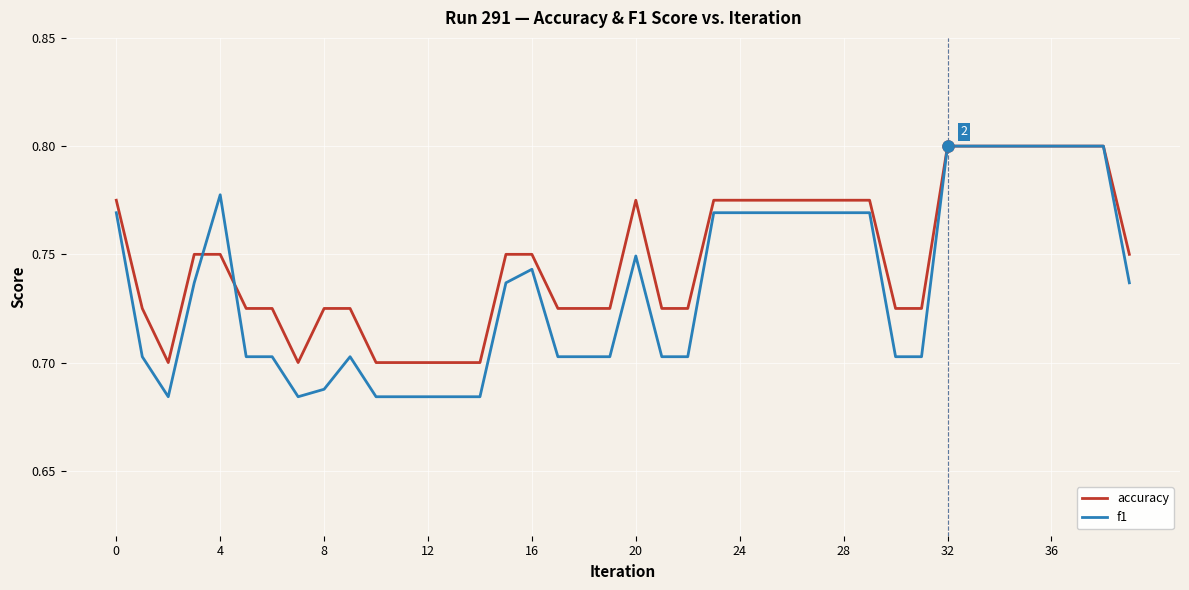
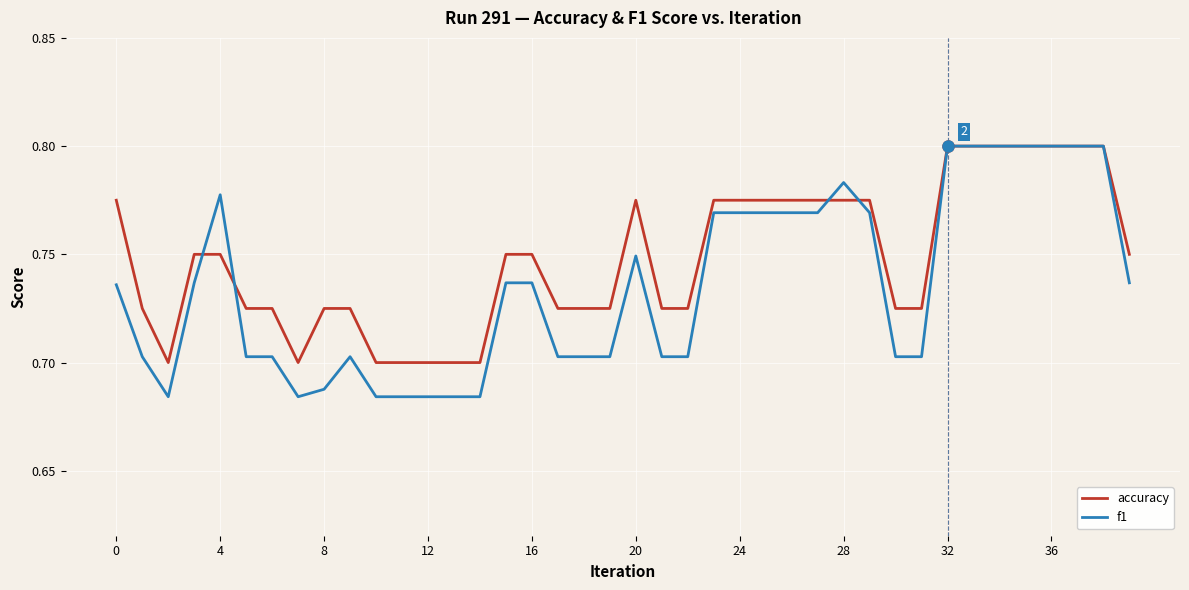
  {
    "f1": {
-     "0": 0.769,
+     "0": 0.736,
      "4": 0.778,
      "8": 0.688,
      "12": 0.684,
-     "16": 0.743,
+     "16": 0.737,
      "20": 0.749,
      "24": 0.769,
-     "28": 0.769
+     "28": 0.783
    }
  }
